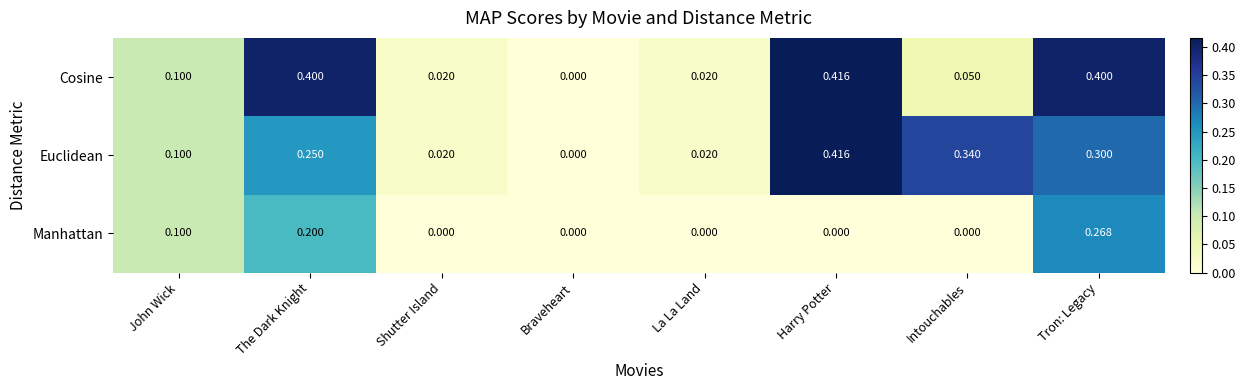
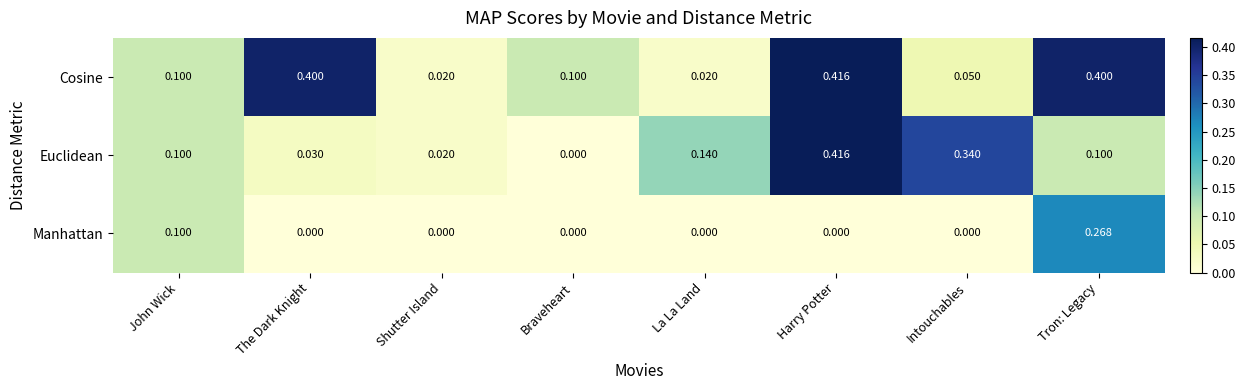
  {
    "Cosine": {
      "John Wick": 0.100,
      "The Dark Knight": 0.400,
      "Shutter Island": 0.020,
-     "Braveheart": 0.000,
+     "Braveheart": 0.100,
      "La La Land": 0.020,
      "Harry Potter": 0.416,
      "Intouchables": 0.050,
      "Tron: Legacy": 0.400
    },
    "Euclidean": {
      "John Wick": 0.100,
-     "The Dark Knight": 0.250,
+     "The Dark Knight": 0.030,
      "Shutter Island": 0.020,
      "Braveheart": 0.000,
-     "La La Land": 0.020,
+     "La La Land": 0.140,
      "Harry Potter": 0.416,
      "Intouchables": 0.340,
-     "Tron: Legacy": 0.300
+     "Tron: Legacy": 0.100
    },
    "Manhattan": {
      "John Wick": 0.100,
-     "The Dark Knight": 0.200,
+     "The Dark Knight": 0.000,
      "Shutter Island": 0.000,
      "Braveheart": 0.000,
      "La La Land": 0.000,
      "Harry Potter": 0.000,
      "Intouchables": 0.000,
      "Tron: Legacy": 0.268
    }
  }
